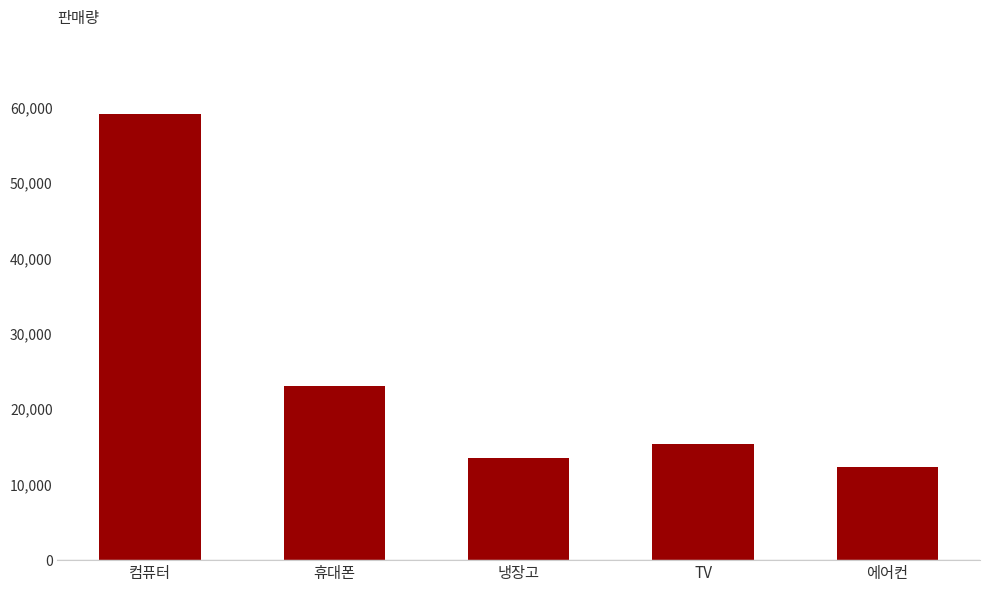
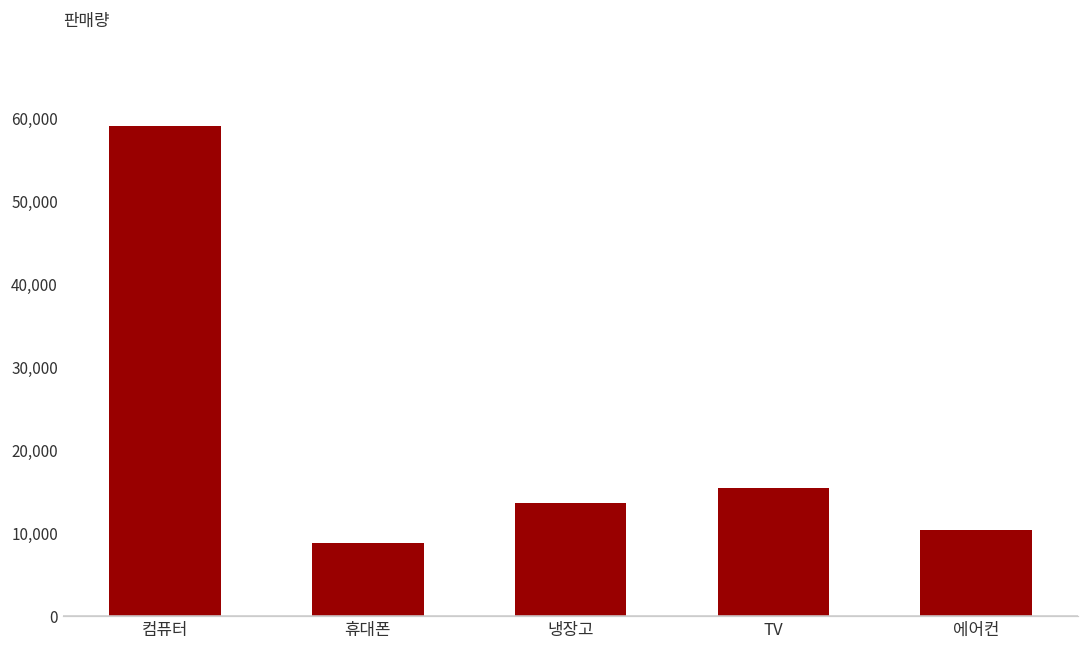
  {
    "컴퓨터": "59,000",
-   "휴대폰": "23,000",
+   "휴대폰": "9,000",
    "냉장고": "14,000",
    "TV": "15,000",
-   "에어컨": "12,000"
+   "에어컨": "10,000"
  }
